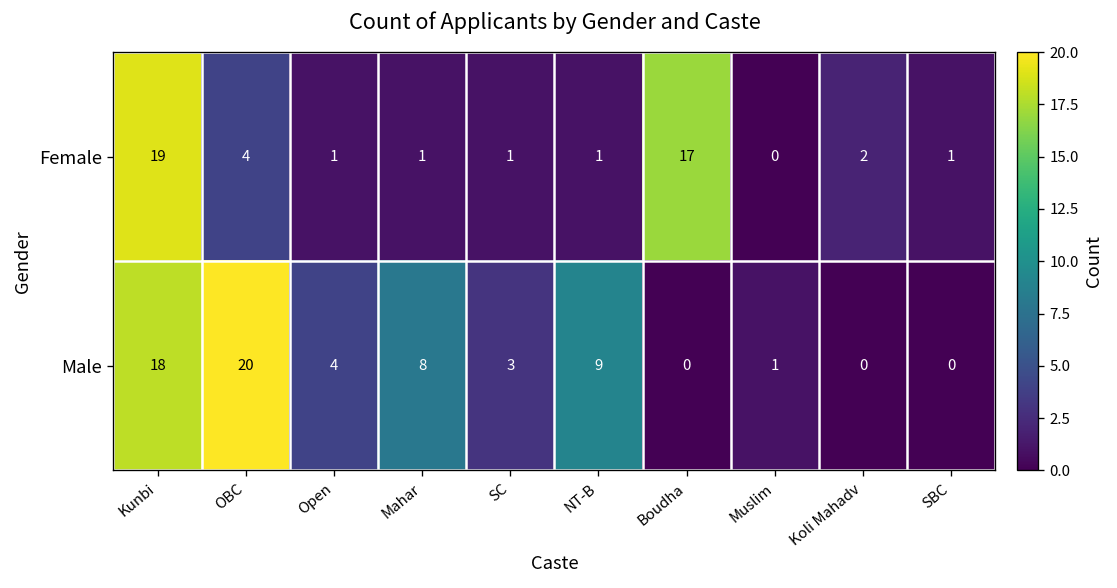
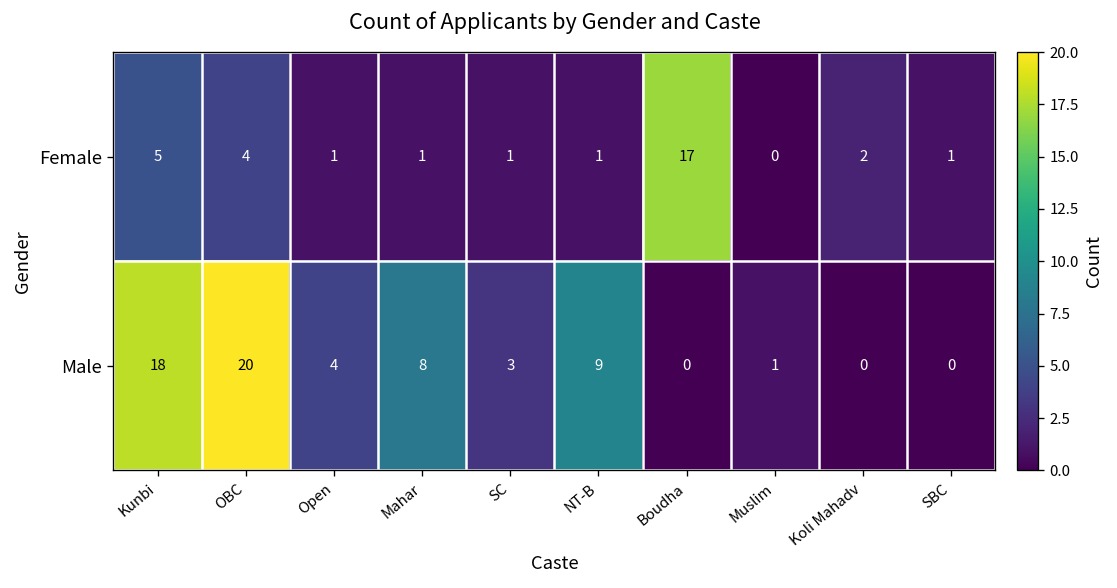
  {
    "Female": {
-     "Kunbi": 19,
+     "Kunbi": 5,
      "OBC": 4,
      "Open": 1,
      "Mahar": 1,
      "SC": 1,
      "NT-B": 1,
      "Boudha": 17,
      "Muslim": 0,
      "Koli Mahadv": 2,
      "SBC": 1
    },
    "Male": {
      "Kunbi": 18,
      "OBC": 20,
      "Open": 4,
      "Mahar": 8,
      "SC": 3,
      "NT-B": 9,
      "Boudha": 0,
      "Muslim": 1,
      "Koli Mahadv": 0,
      "SBC": 0
    }
  }
